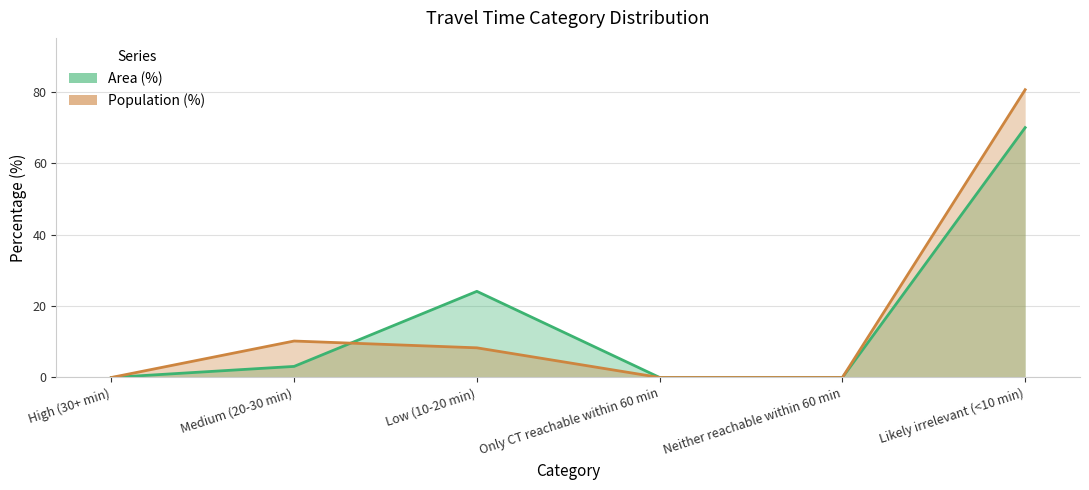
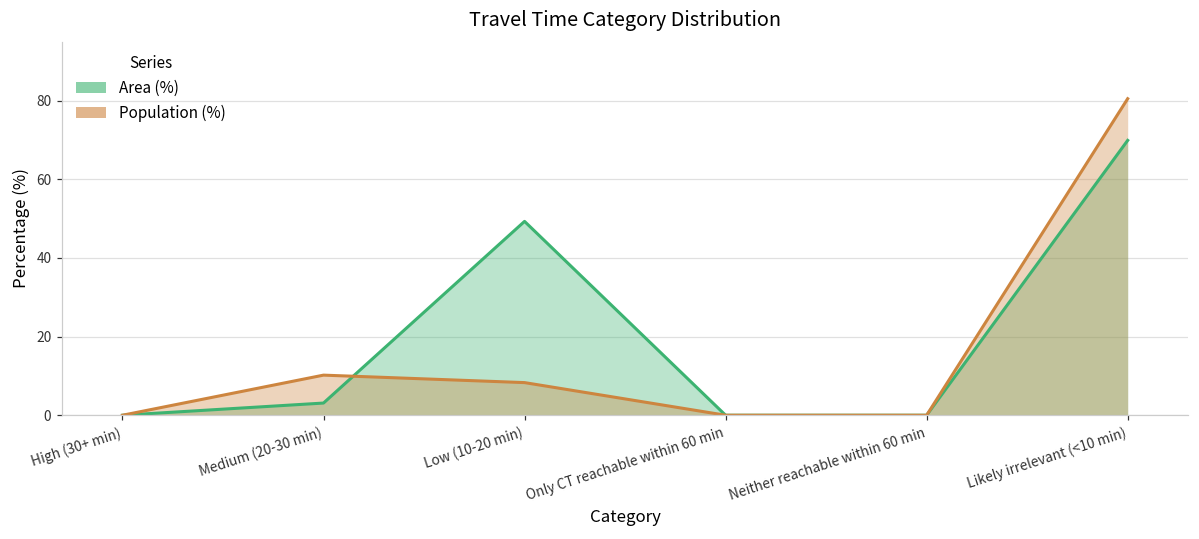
  {
    "Area (%)": {
      "Medium (20-30 min)": 3,
-     "Low (10-20 min)": 24,
+     "Low (10-20 min)": 49,
      "Likely irrelevant (<10 min)": 70
    },
    "Population (%)": {
      "Medium (20-30 min)": 10,
      "Low (10-20 min)": 8,
      "Likely irrelevant (<10 min)": 81
    }
  }
